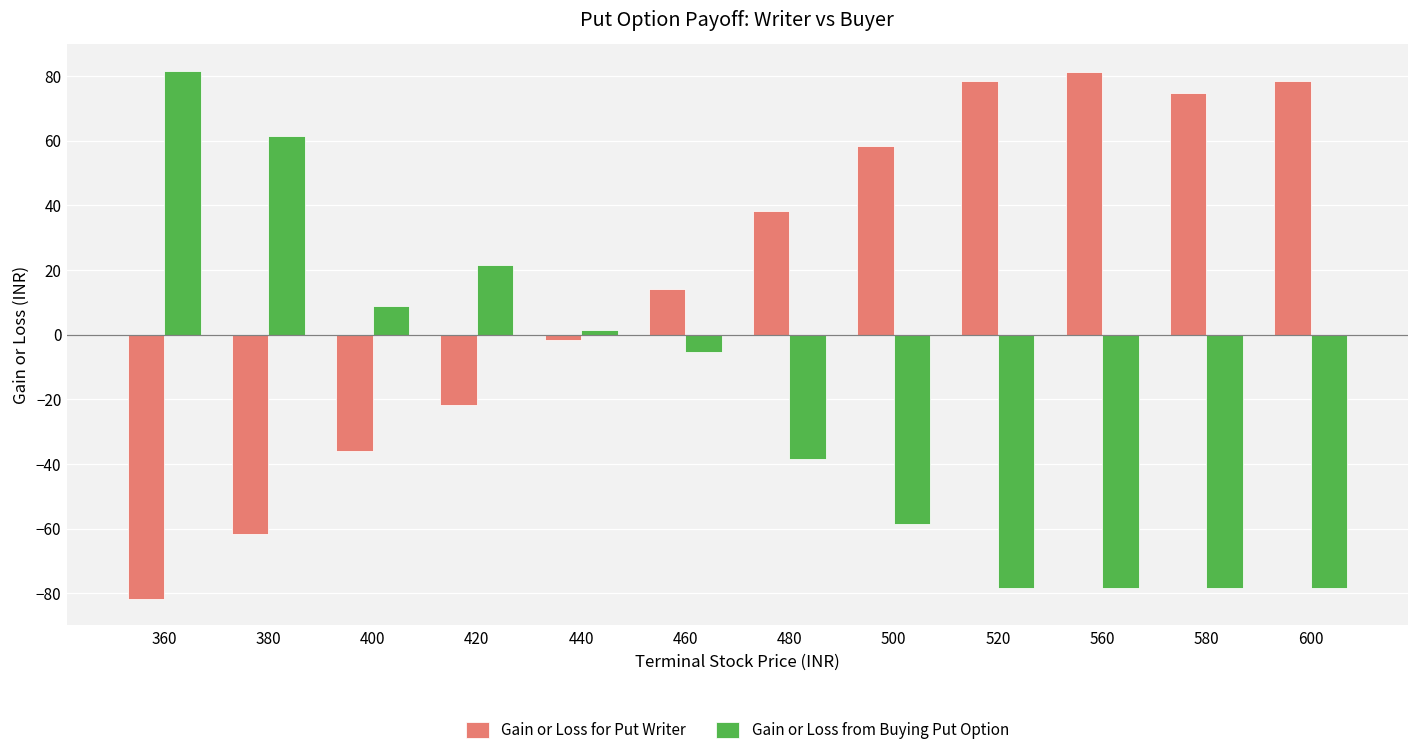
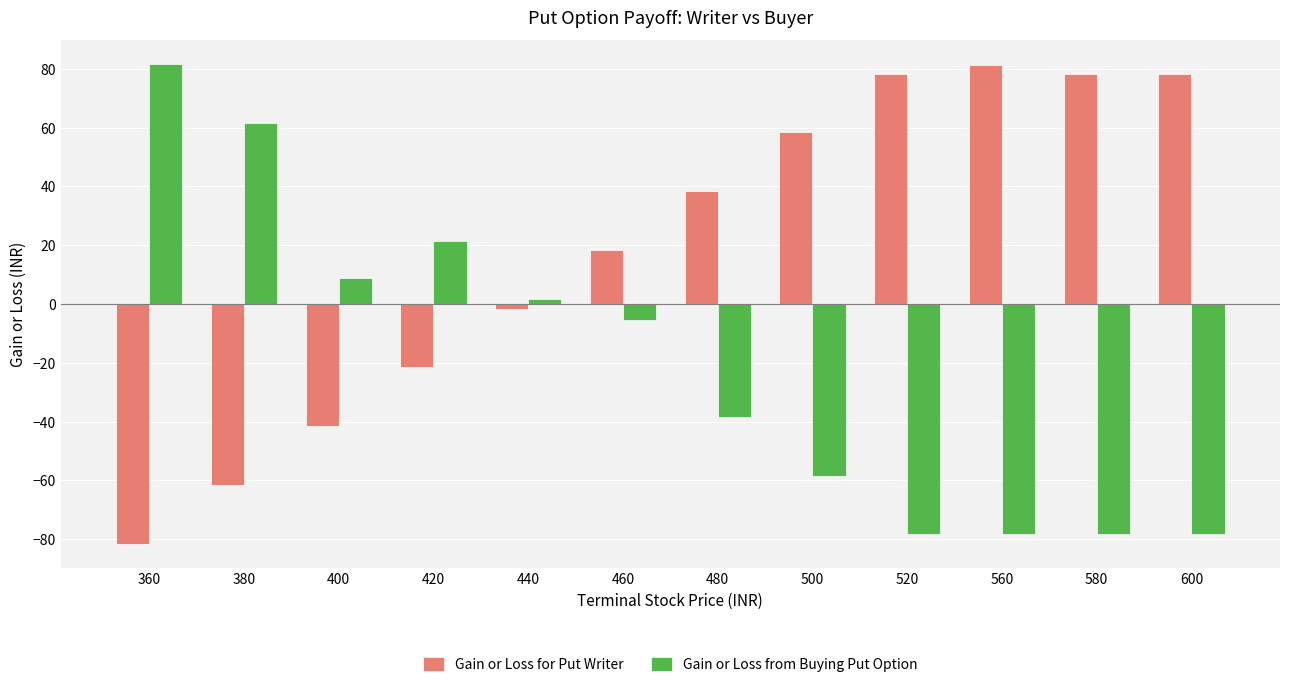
  {
    "Gain or Loss for Put Writer": {
      "360": -82,
      "380": -62,
-     "400": -36,
+     "400": -42,
      "420": -22,
      "440": -2,
-     "460": 14,
+     "460": 18,
      "480": 38,
      "500": 58,
      "520": 78,
      "560": 81,
-     "580": 75,
+     "580": 78,
      "600": 78
    },
    "Gain or Loss from Buying Put Option": {
      "360": 82,
      "380": 62,
      "400": 9,
      "420": 22,
      "440": 2,
      "460": -6,
      "480": -38,
      "500": -58,
      "520": -78,
      "560": -78,
      "580": -78,
      "600": -78
    }
  }
